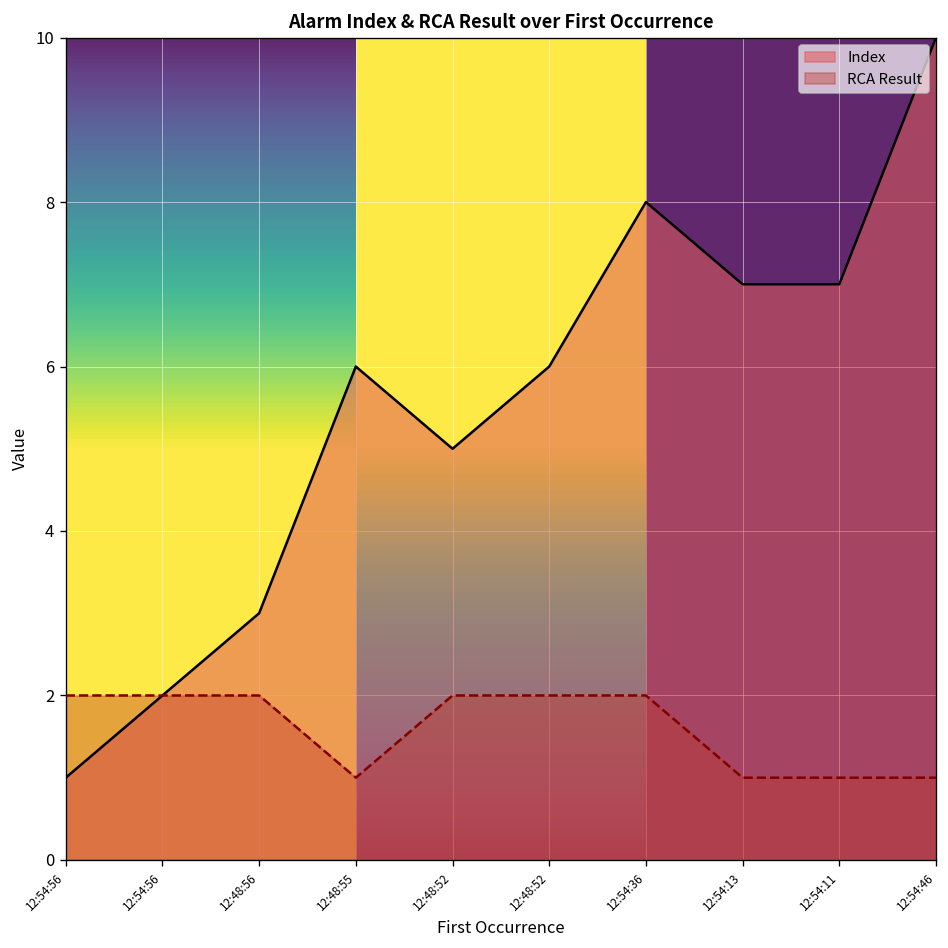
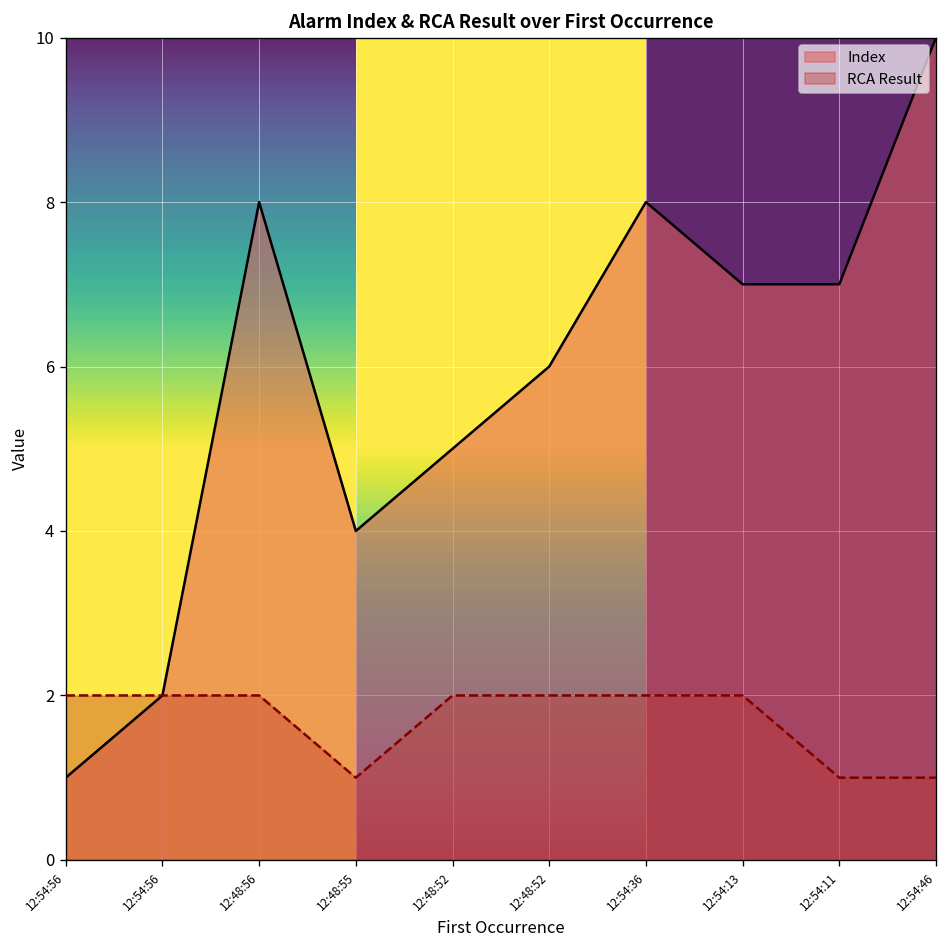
  {
    "Index": {
-     "12:48:56": 3,
-     "12:48:55": 6,
+     "12:48:56": 8,
+     "12:48:55": 4,
      "12:54:36": 8,
      "12:54:13": 7,
      "12:54:11": 7,
      "12:54:46": 10
    },
    "RCA Result": {
      "12:48:56": 2,
      "12:48:55": 1,
      "12:54:36": 2,
-     "12:54:13": 1,
+     "12:54:13": 2,
      "12:54:11": 1,
      "12:54:46": 1
    }
  }
